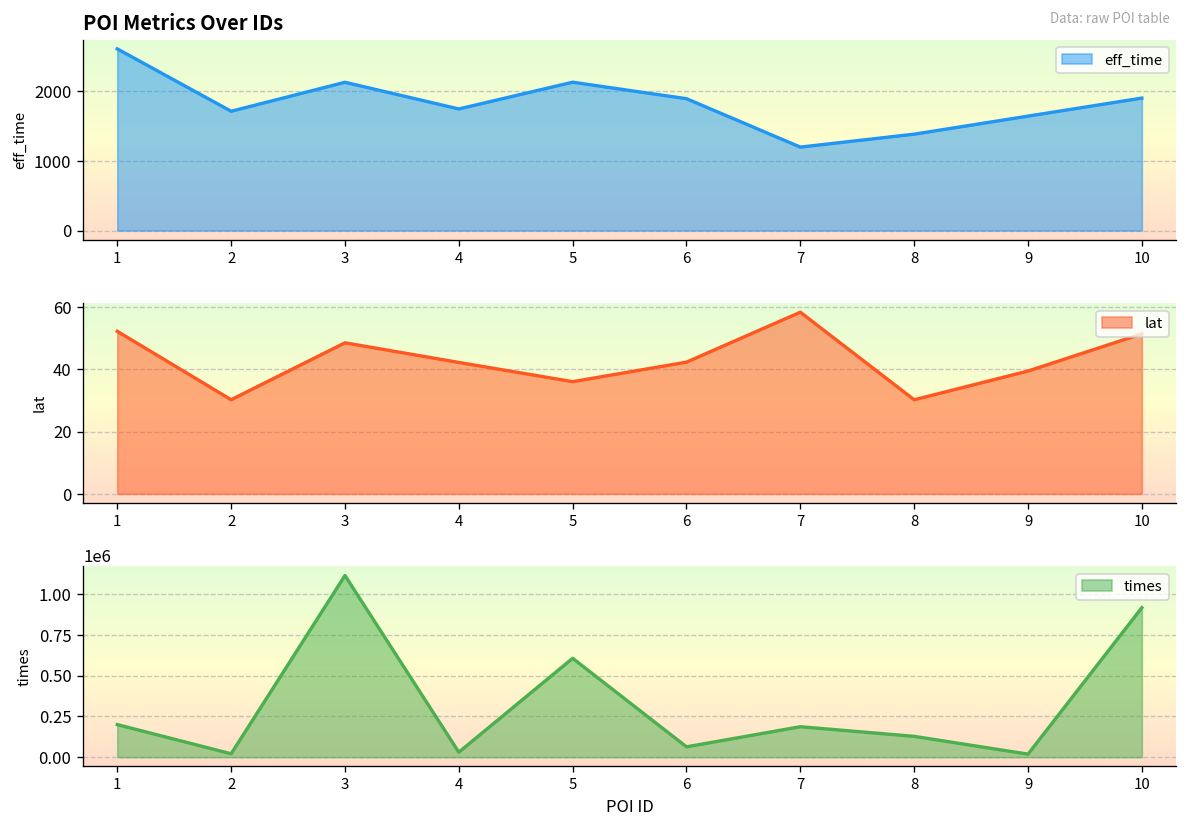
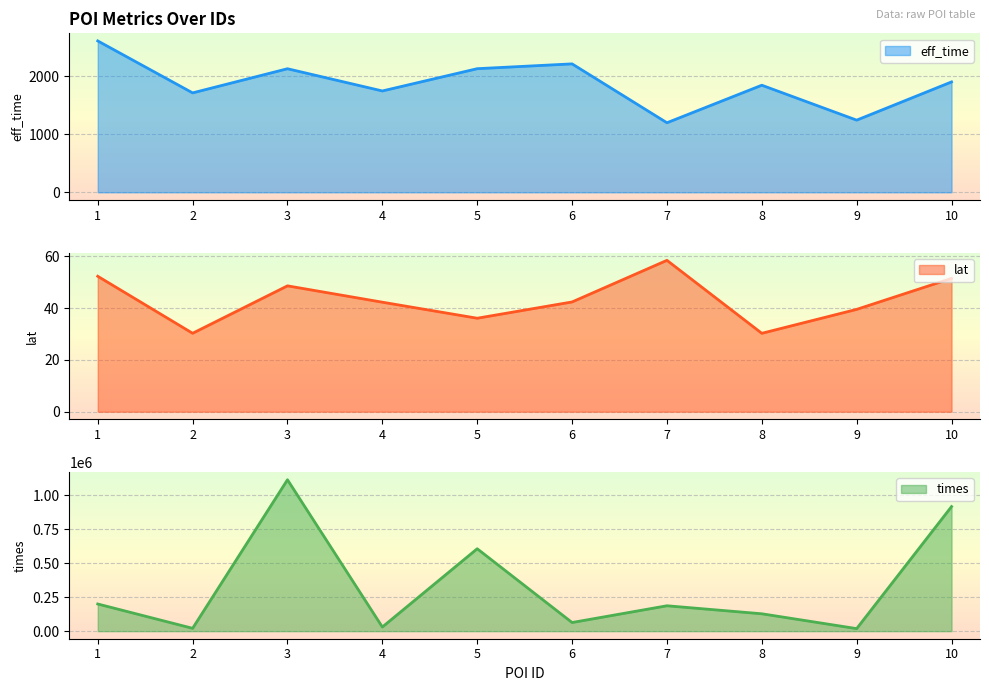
  {
    "POI Metrics Over IDs": {
      "1": 2600,
      "2": 1700,
      "3": 2100,
      "4": 1700,
      "5": 2100,
-     "6": 1900,
+     "6": 2200,
      "7": 1200,
-     "8": 1400,
-     "9": 1600,
+     "8": 1800,
+     "9": 1200,
      "10": 1900
    }
  }
